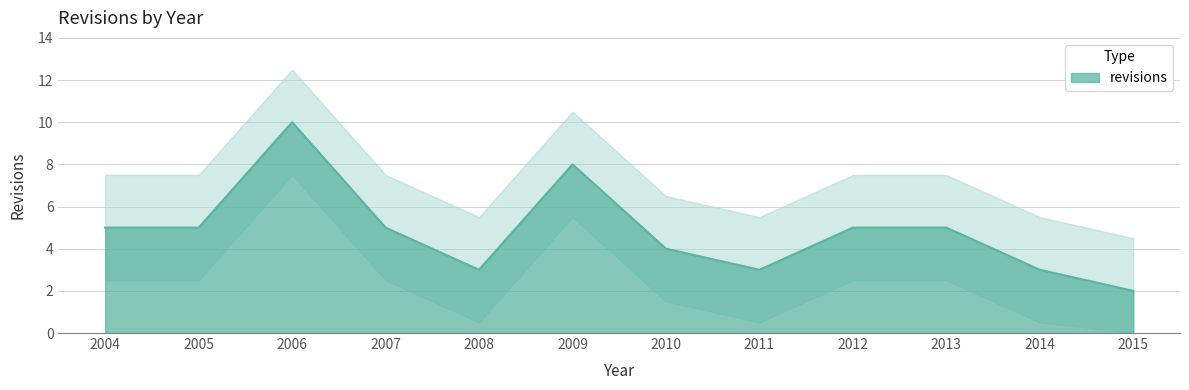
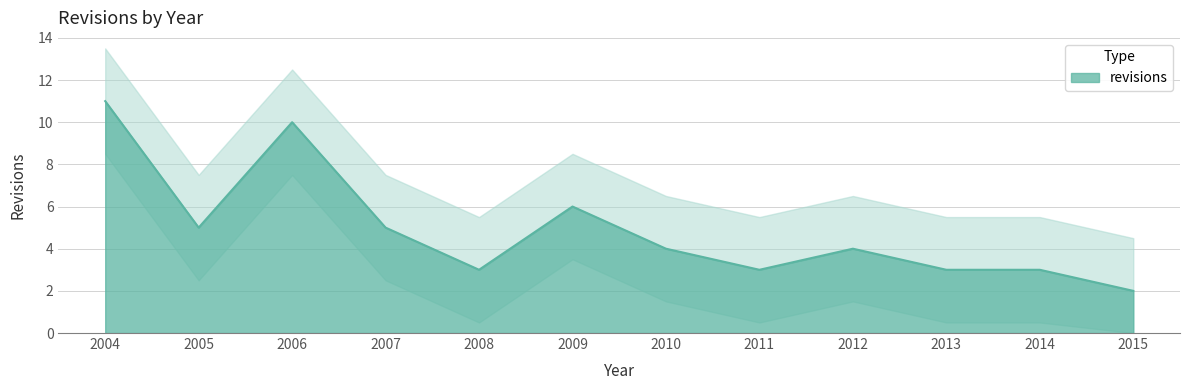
  {
    "revisions": {
-     "2004": 5,
+     "2004": 11,
      "2005": 5,
      "2006": 10,
      "2007": 5,
      "2008": 3,
-     "2009": 8,
+     "2009": 6,
      "2010": 4,
      "2011": 3,
-     "2012": 5,
-     "2013": 5,
+     "2012": 4,
+     "2013": 3,
      "2014": 3,
      "2015": 2
    }
  }
